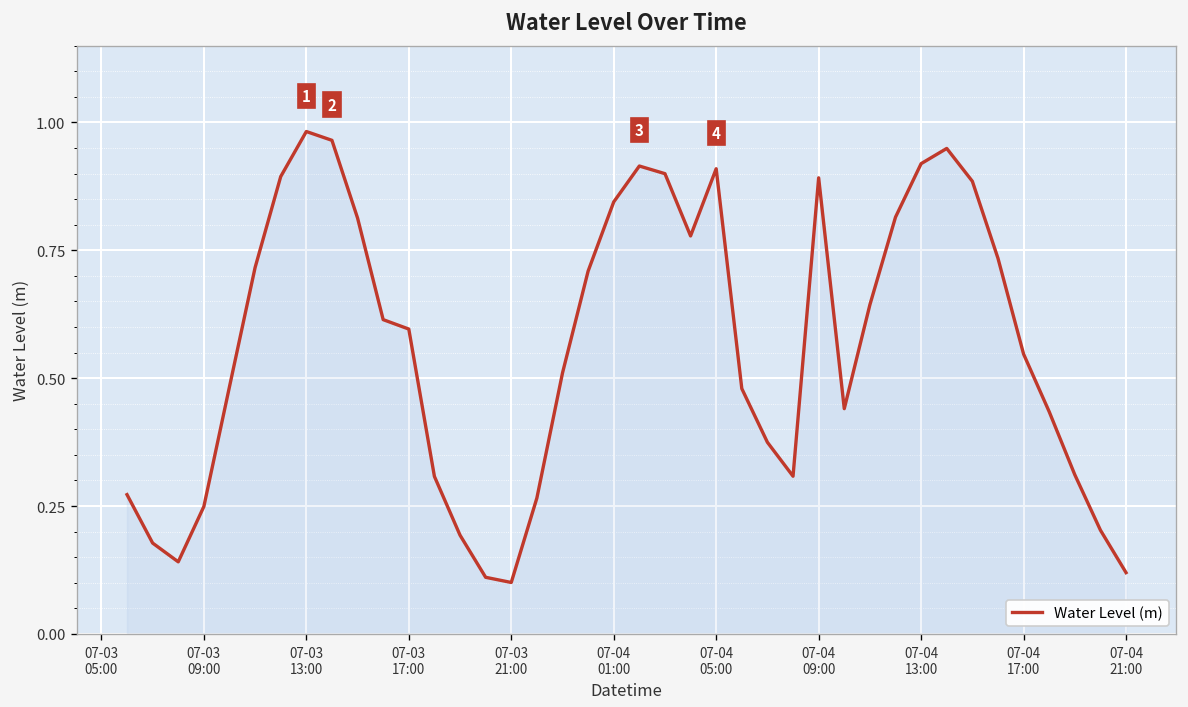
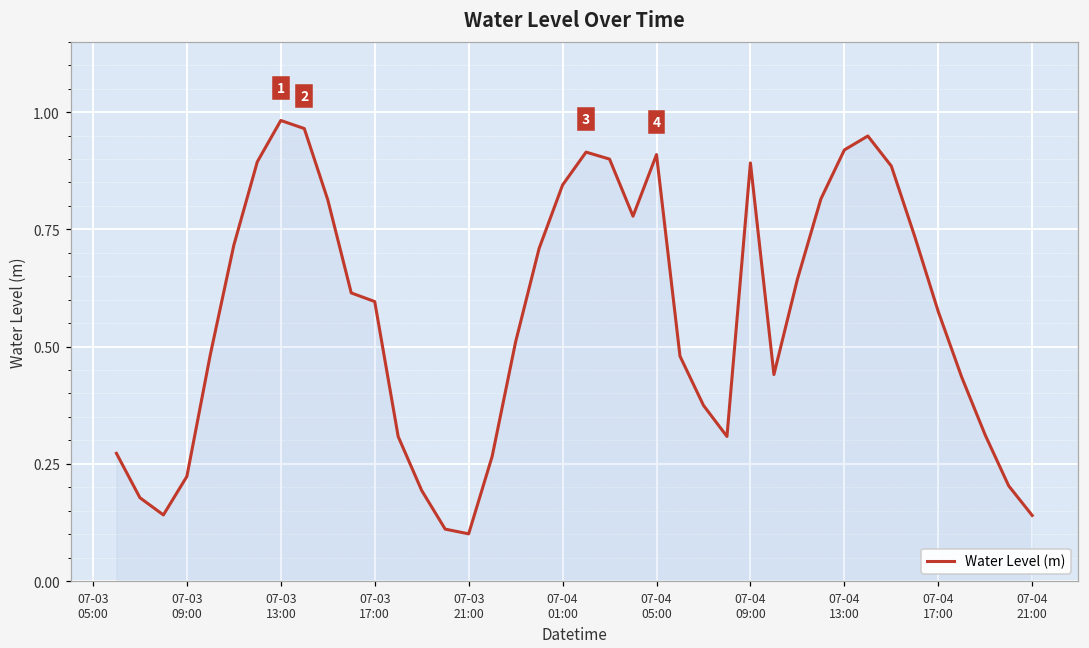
  {
-   "07-03 09:00": 0.25,
+   "07-03 09:00": 0.22,
    "07-03 17:00": 0.60,
    "07-03 21:00": 0.10,
    "07-04 01:00": 0.84,
    "07-04 09:00": 0.89,
    "07-04 13:00": 0.92,
-   "07-04 17:00": 0.55,
-   "07-04 21:00": 0.12
+   "07-04 17:00": 0.57,
+   "07-04 21:00": 0.14
  }
